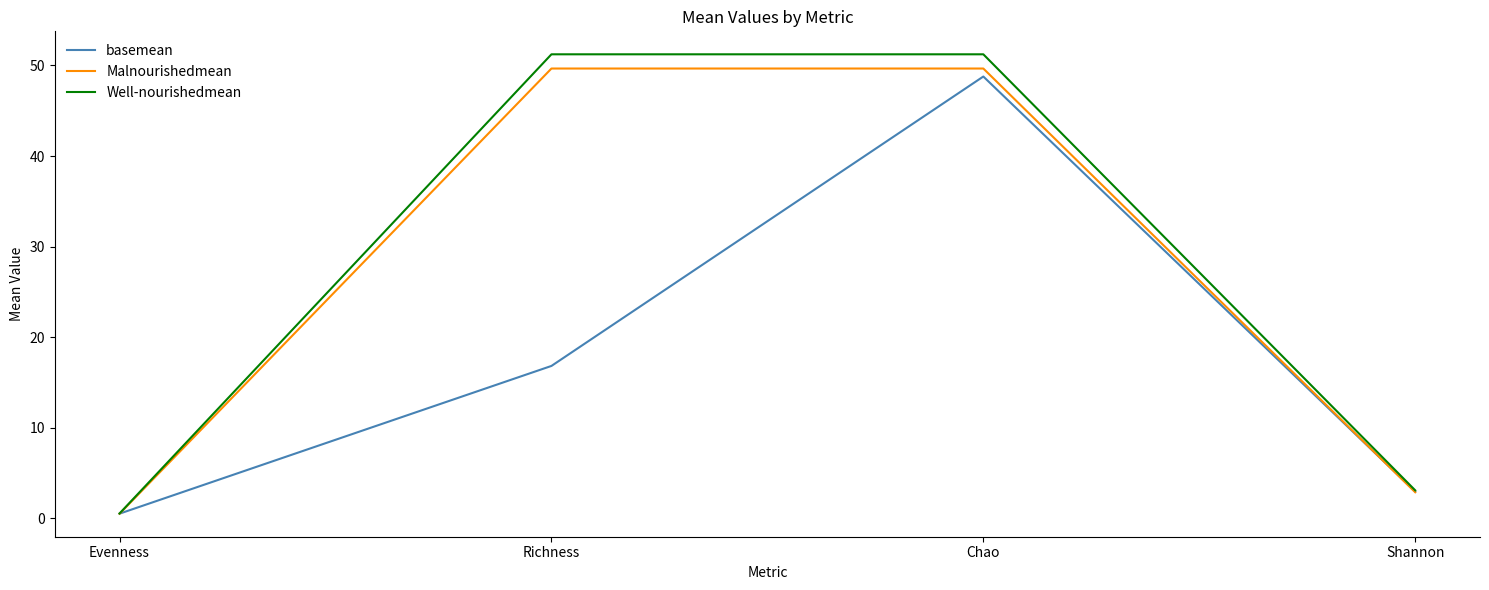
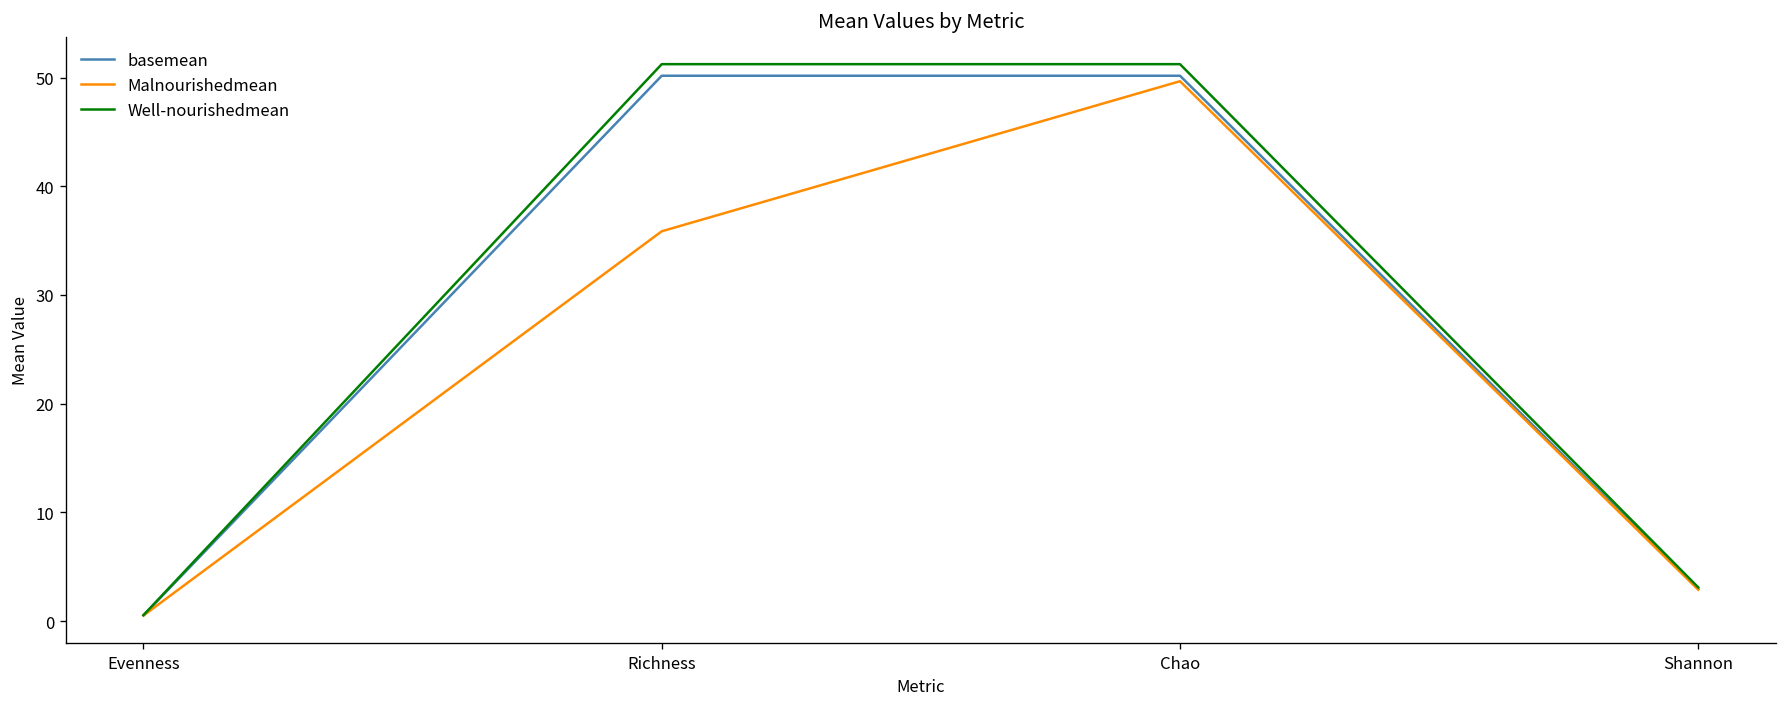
  {
    "basemean": {
-     "Richness": 17,
-     "Chao": 49
+     "Richness": 50,
+     "Chao": 50
    },
    "Malnourishedmean": {
-     "Richness": 50,
+     "Richness": 36,
      "Chao": 50
    },
    "Well-nourishedmean": {
      "Richness": 51,
      "Chao": 51
    }
  }
